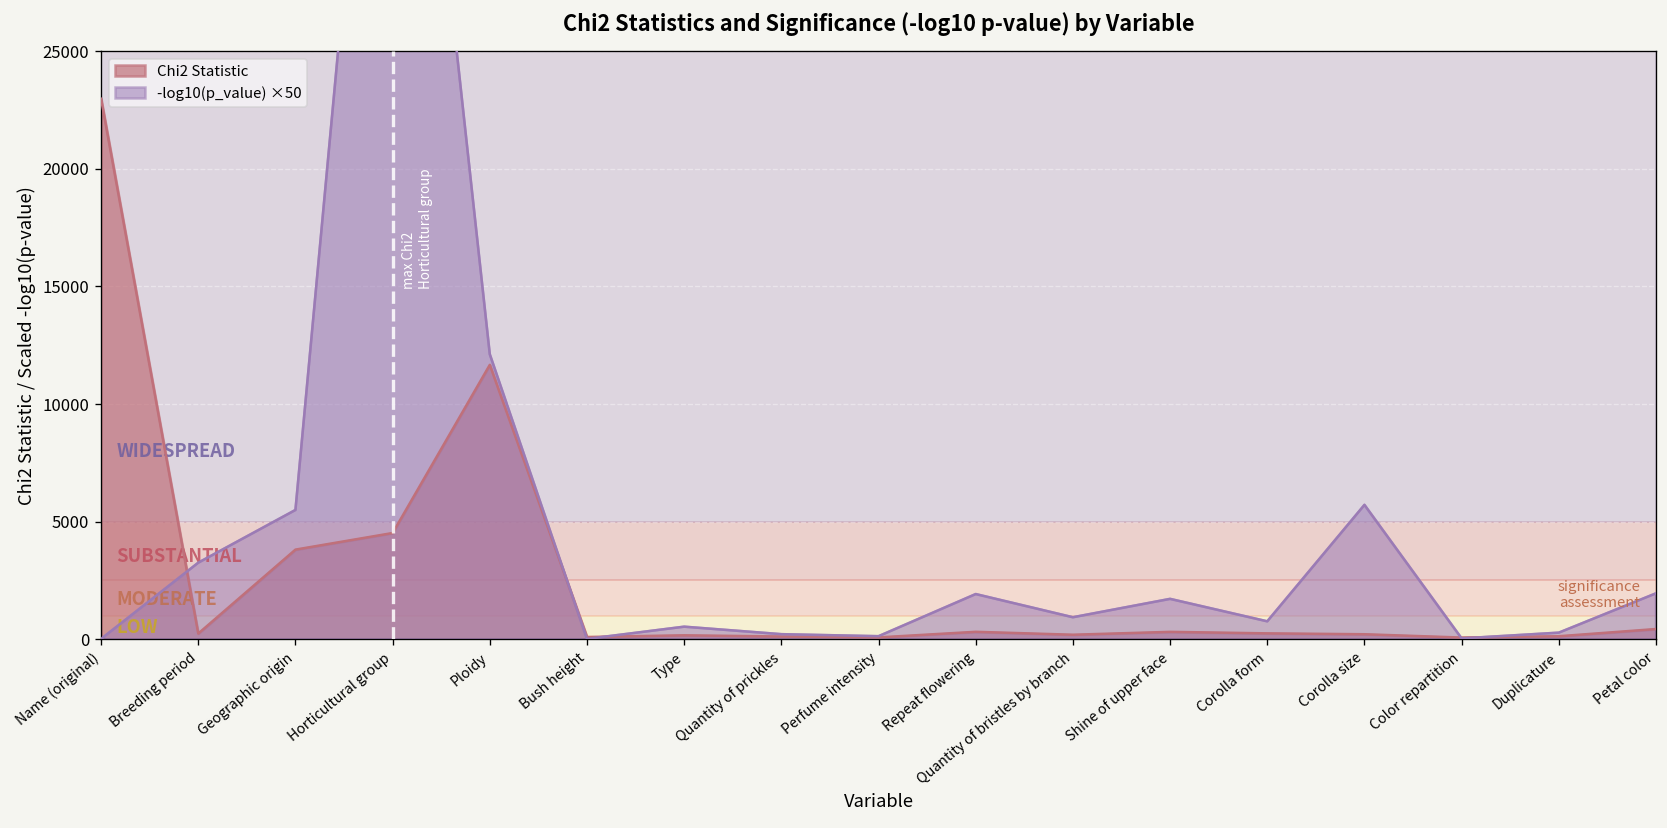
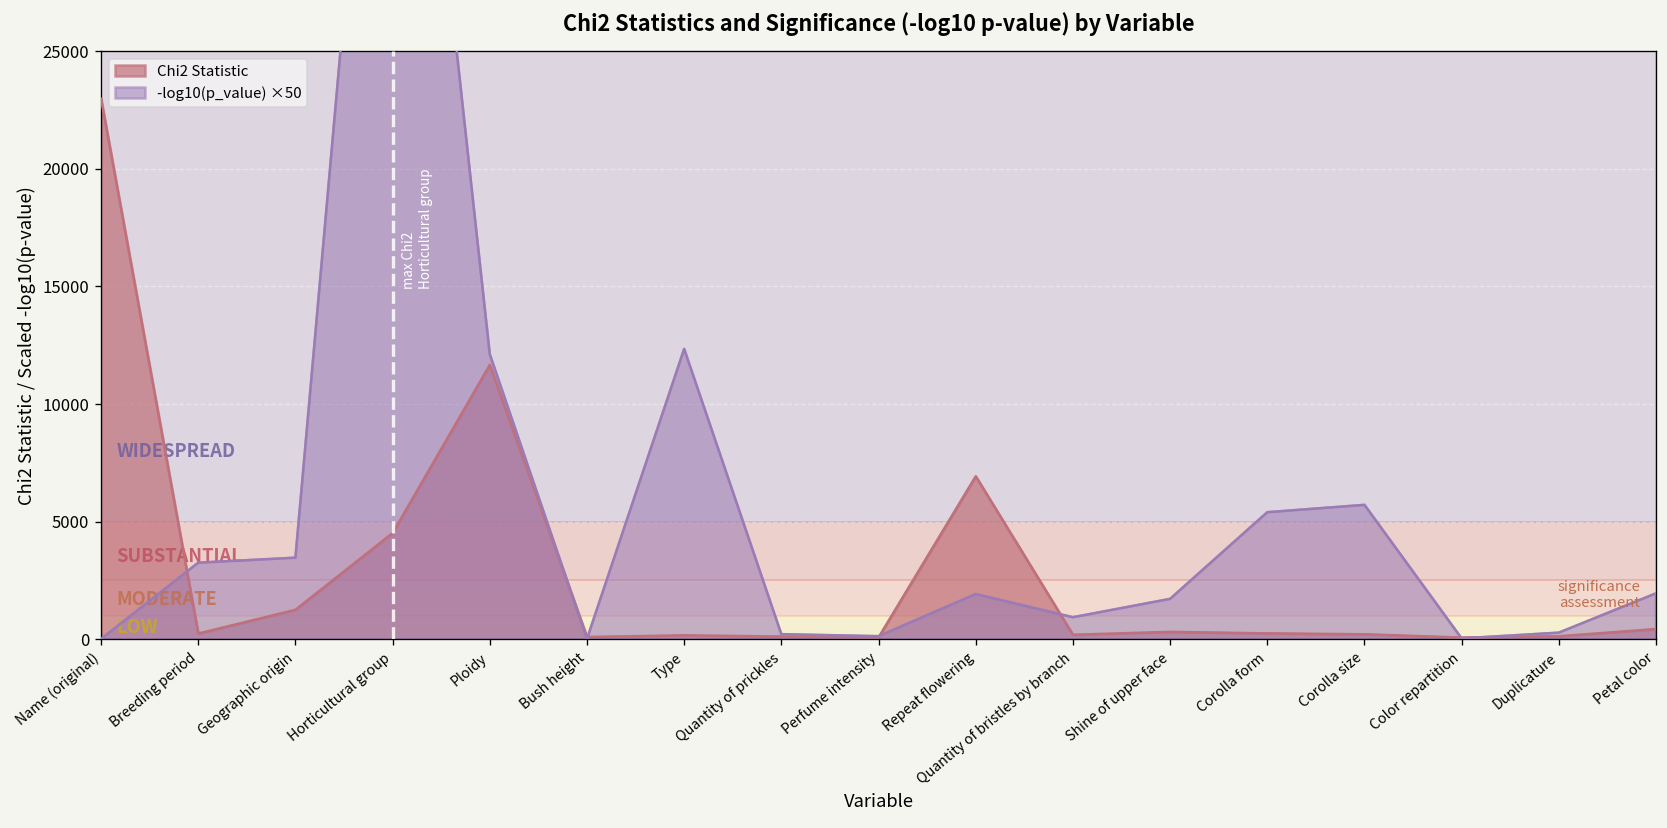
  {
    "Chi2 Statistic": {
      "Name (original)": 23000,
      "Breeding period": 200,
-     "Geographic origin": 3800,
+     "Geographic origin": 1300,
      "Horticultural group": 4500,
      "Ploidy": 11700,
      "Type": 200,
-     "Repeat flowering": 300,
+     "Repeat flowering": 6900,
      "Quantity of bristles by branch": 200,
      "Shine of upper face": 300,
      "Corolla form": 300,
      "Corolla size": 200,
      "Duplicature": 100,
      "Petal color": 400
    },
    "-log10(p_value) ×50": {
      "Name (original)": 0,
      "Breeding period": 3300,
-     "Geographic origin": 5500,
+     "Geographic origin": 3500,
      "Ploidy": 12100,
-     "Type": 500,
+     "Type": 12300,
      "Repeat flowering": 1900,
      "Quantity of bristles by branch": 900,
      "Shine of upper face": 1700,
-     "Corolla form": 800,
+     "Corolla form": 5400,
      "Corolla size": 5700,
      "Duplicature": 300,
      "Petal color": 2000
    }
  }
